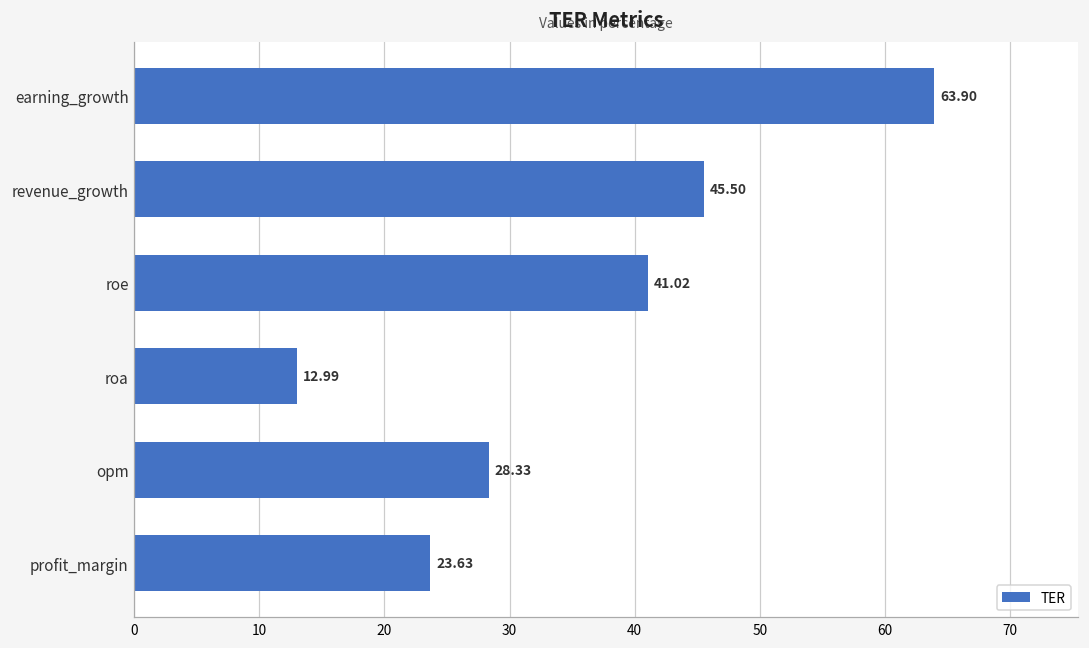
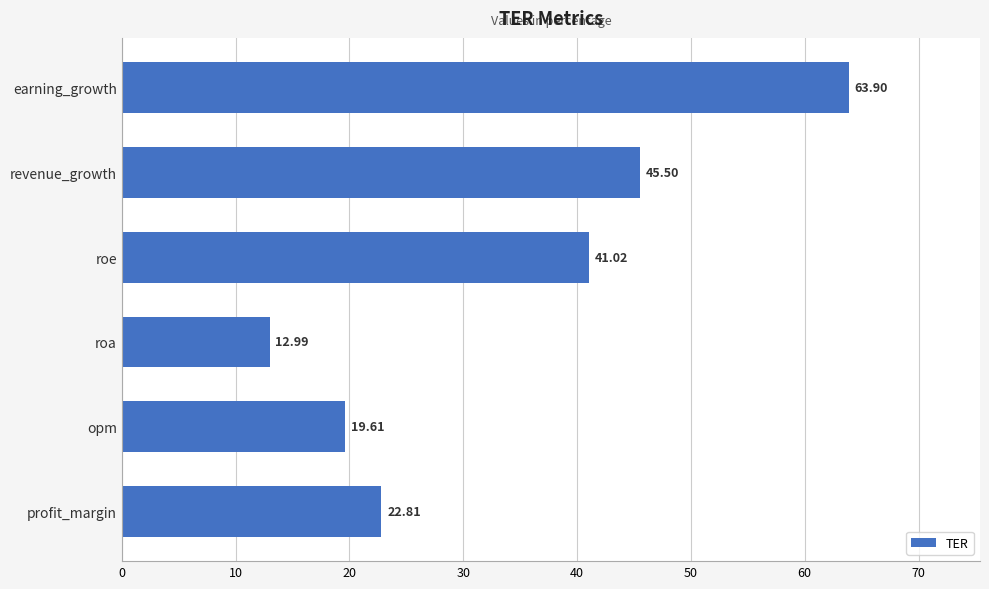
  {
    "earning_growth": 63.90,
    "revenue_growth": 45.50,
    "roe": 41.02,
    "roa": 12.99,
-   "opm": 28.33,
-   "profit_margin": 23.63
+   "opm": 19.61,
+   "profit_margin": 22.81
  }
